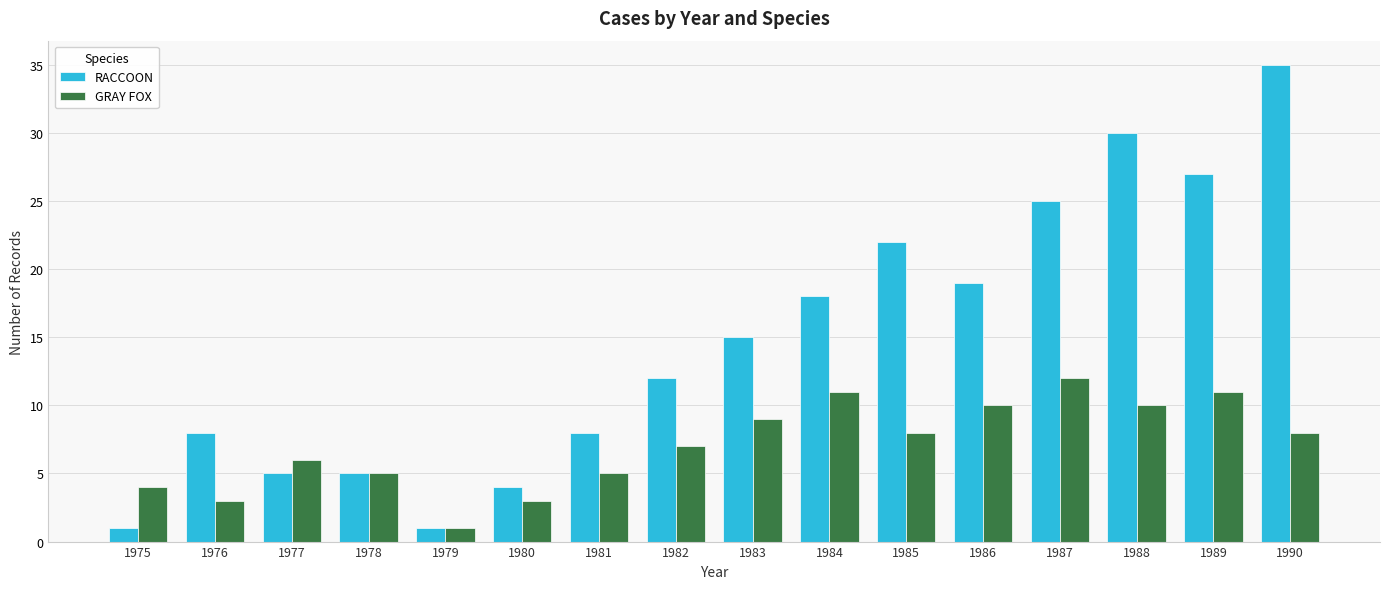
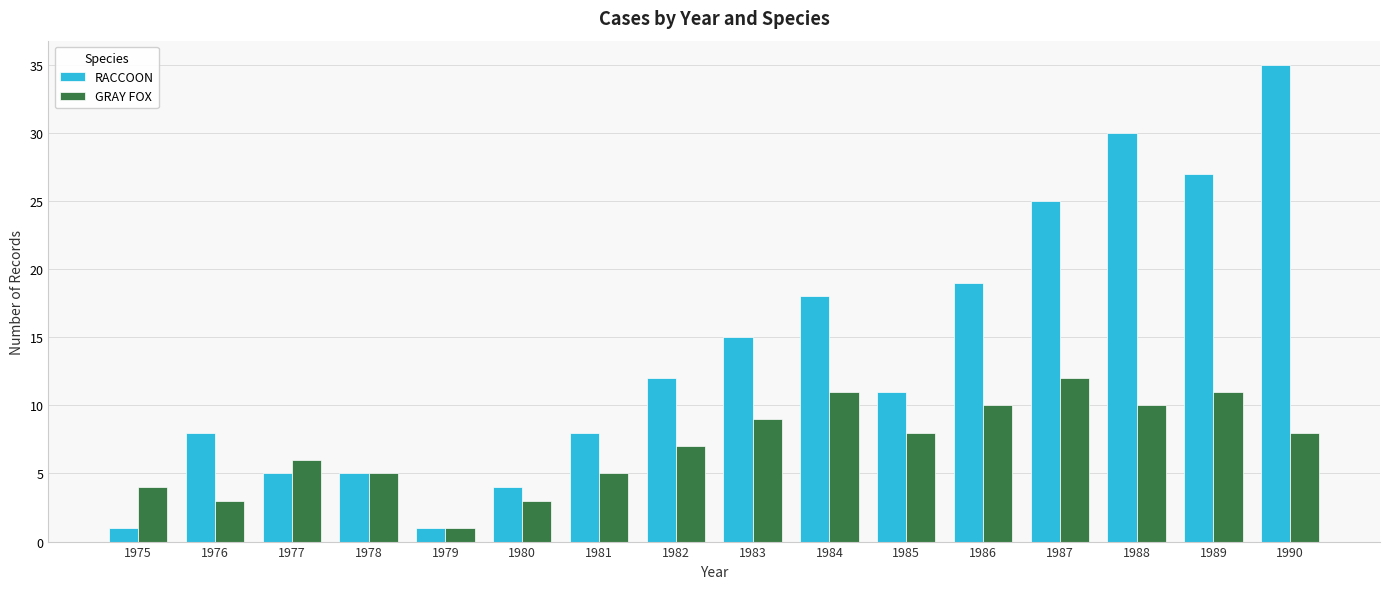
  {
    "RACCOON": {
      "1975": 1,
      "1976": 8,
      "1977": 5,
      "1978": 5,
      "1979": 1,
      "1980": 4,
      "1981": 8,
      "1982": 12,
      "1983": 15,
      "1984": 18,
-     "1985": 22,
+     "1985": 11,
      "1986": 19,
      "1987": 25,
      "1988": 30,
      "1989": 27,
      "1990": 35
    },
    "GRAY FOX": {
      "1975": 4,
      "1976": 3,
      "1977": 6,
      "1978": 5,
      "1979": 1,
      "1980": 3,
      "1981": 5,
      "1982": 7,
      "1983": 9,
      "1984": 11,
      "1985": 8,
      "1986": 10,
      "1987": 12,
      "1988": 10,
      "1989": 11,
      "1990": 8
    }
  }
